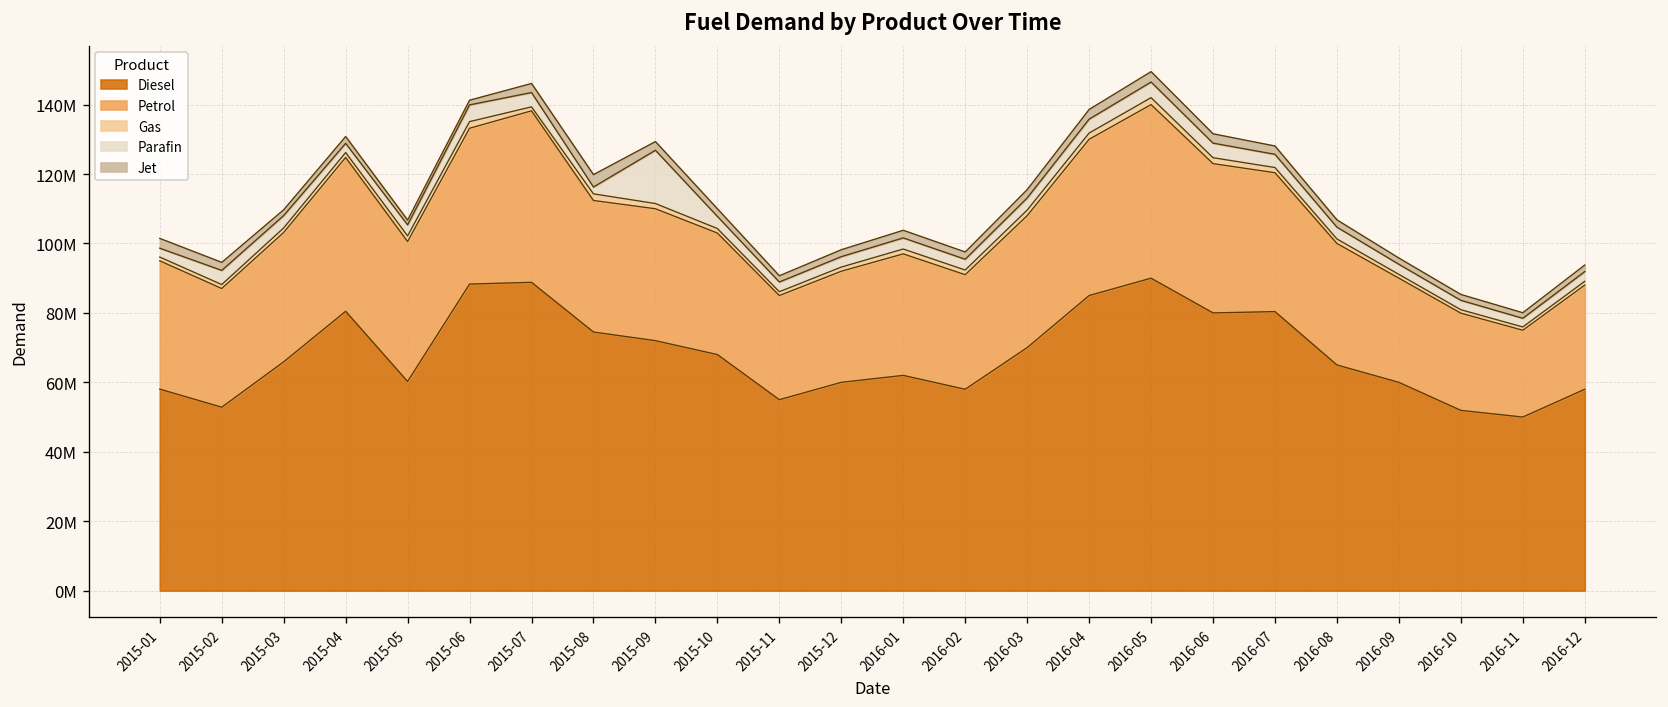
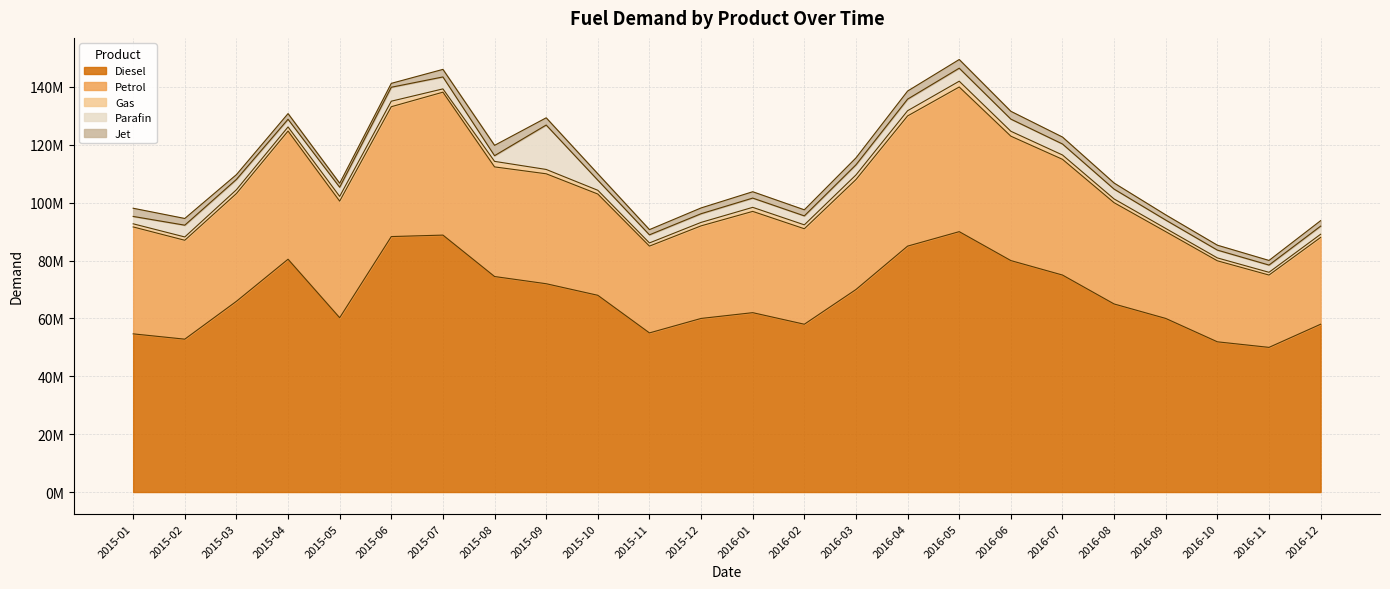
  {
    "Diesel": {
-     "2015-01": 58000000,
+     "2015-01": 55000000,
      "2015-02": 53000000,
      "2015-03": 66000000,
      "2015-04": 80000000,
      "2015-05": 60000000,
      "2015-06": 88000000,
      "2015-07": 89000000,
      "2015-08": 74000000,
      "2015-09": 72000000,
      "2015-10": 68000000,
      "2015-11": 55000000,
      "2015-12": 60000000,
      "2016-01": 62000000,
      "2016-02": 58000000,
      "2016-03": 70000000,
      "2016-04": 85000000,
      "2016-05": 90000000,
      "2016-06": 80000000,
-     "2016-07": 80000000,
+     "2016-07": 75000000,
      "2016-08": 65000000,
      "2016-09": 60000000,
      "2016-10": 52000000,
      "2016-11": 50000000,
      "2016-12": 58000000
    },
    "Petrol": {
      "2015-01": 37000000,
      "2015-02": 34000000,
      "2015-03": 37000000,
      "2015-04": 44000000,
      "2015-05": 40000000,
      "2015-06": 45000000,
      "2015-07": 49000000,
      "2015-08": 38000000,
      "2015-09": 38000000,
      "2015-10": 35000000,
      "2015-11": 30000000,
      "2015-12": 32000000,
      "2016-01": 35000000,
      "2016-02": 33000000,
      "2016-03": 38000000,
      "2016-04": 45000000,
      "2016-05": 50000000,
      "2016-06": 43000000,
      "2016-07": 40000000,
      "2016-08": 35000000,
      "2016-09": 30000000,
      "2016-10": 28000000,
      "2016-11": 25000000,
      "2016-12": 30000000
    },
    "Parafin": {
      "2015-01": 3000000,
      "2015-02": 4000000,
      "2015-03": 4000000,
      "2015-04": 3000000,
      "2015-05": 3000000,
      "2015-06": 5000000,
      "2015-07": 4000000,
      "2015-08": 2000000,
      "2015-09": 15000000,
      "2015-10": 4000000,
      "2015-11": 3000000,
      "2015-12": 3000000,
      "2016-01": 3000000,
      "2016-02": 3000000,
      "2016-03": 4000000,
      "2016-04": 4000000,
      "2016-05": 5000000,
      "2016-06": 4000000,
      "2016-07": 4000000,
      "2016-08": 3000000,
      "2016-09": 3000000,
      "2016-10": 3000000,
      "2016-11": 3000000,
      "2016-12": 3000000
    }
  }
